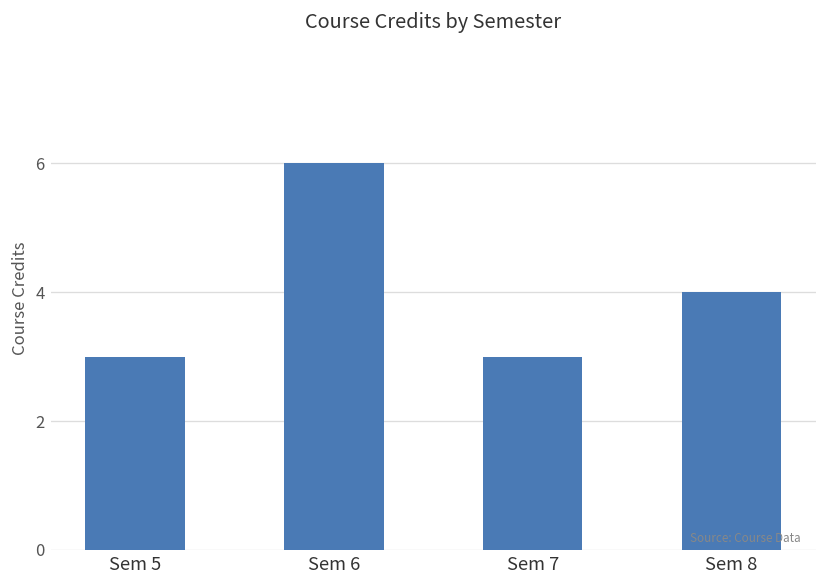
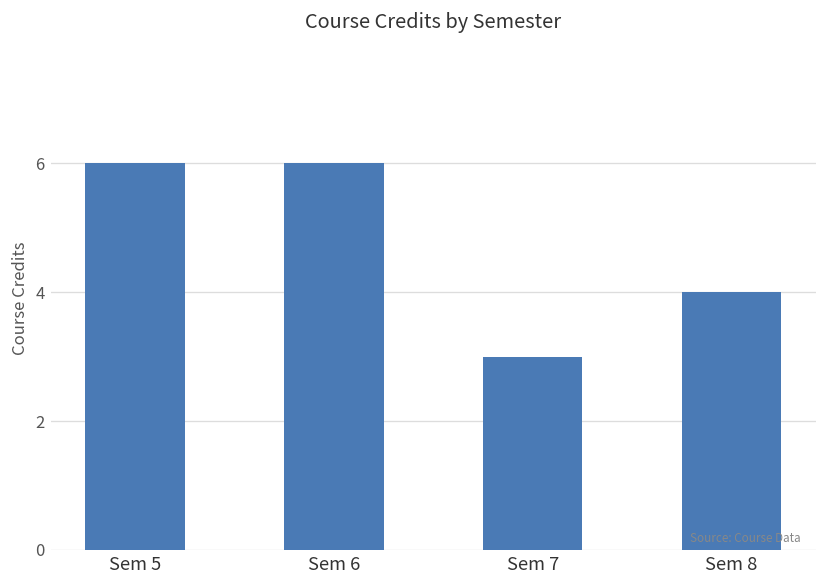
  {
-   "Sem 5": 3,
+   "Sem 5": 6,
    "Sem 6": 6,
    "Sem 7": 3,
    "Sem 8": 4
  }
